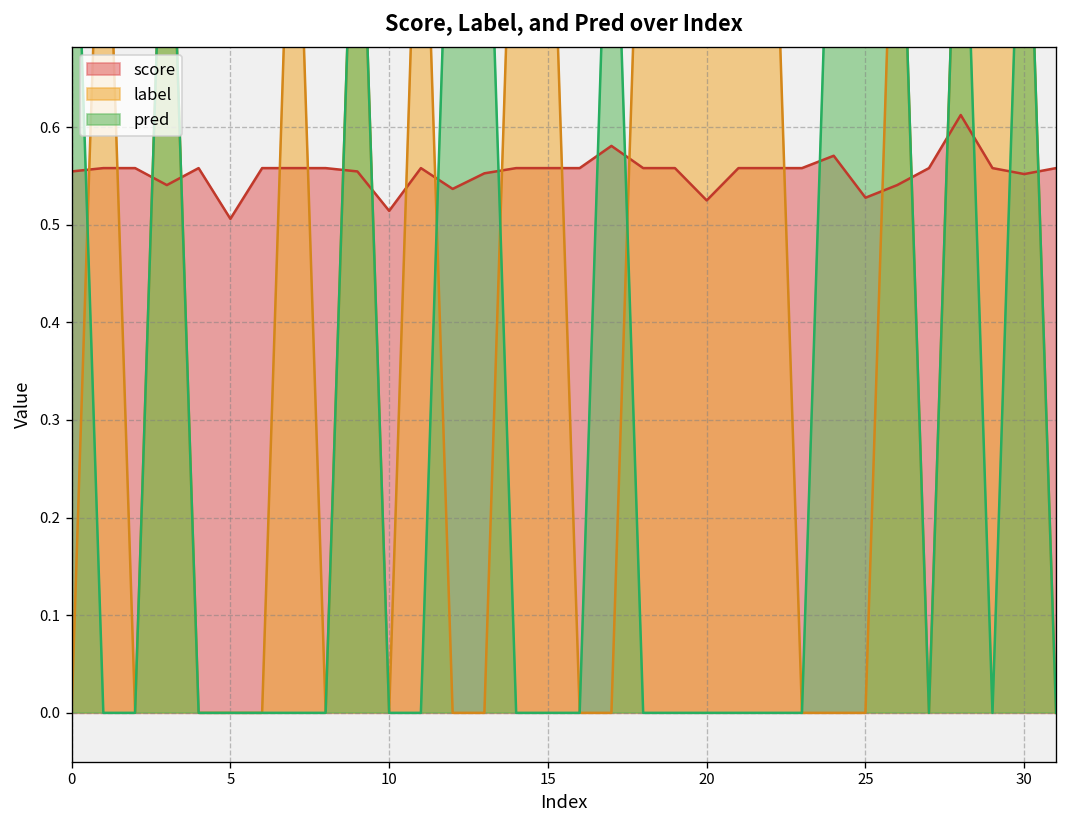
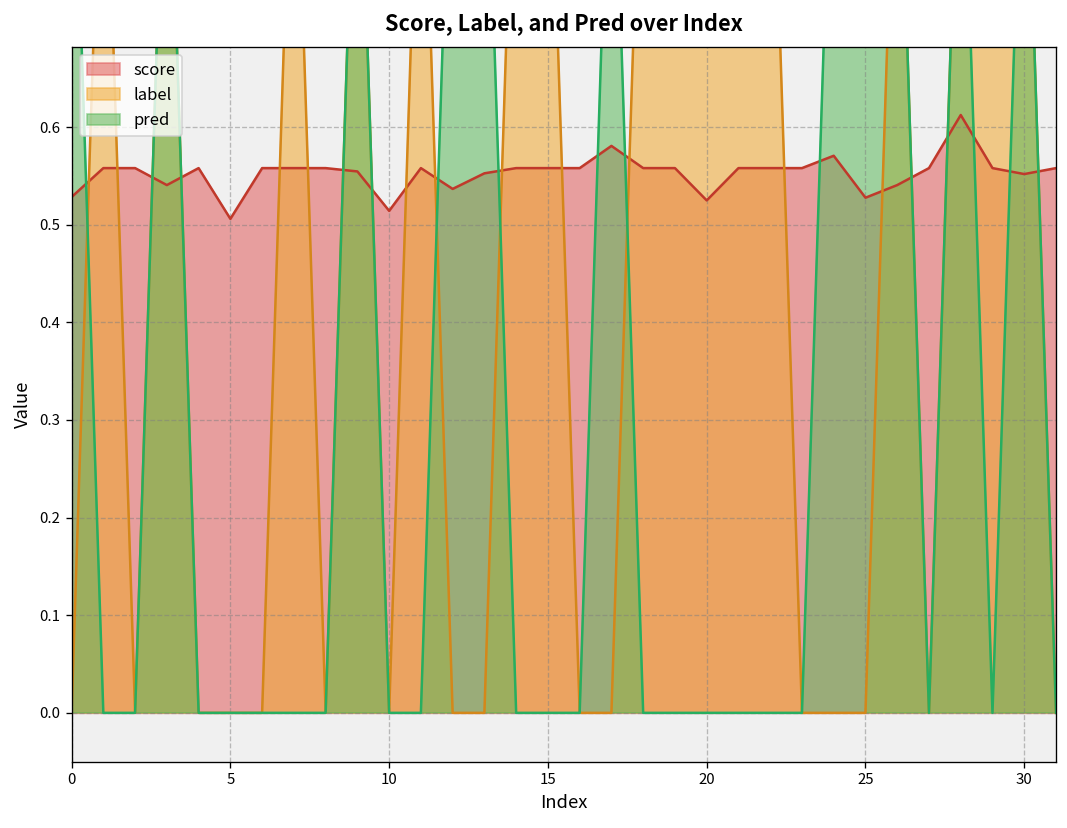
  {
    "score": {
-     "0": 0.55,
+     "0": 0.53,
      "5": 0.51,
      "10": 0.51,
      "15": 0.56,
      "20": 0.52,
      "25": 0.53,
      "30": 0.55
    },
    "label": {
      "0": 0.00,
      "25": 0.00
    },
    "pred": {
      "15": 0.00,
      "20": 0.00
    }
  }
